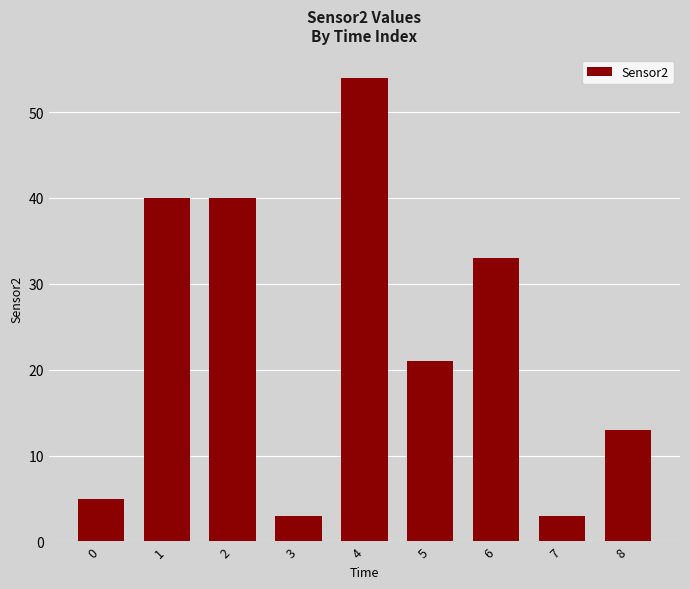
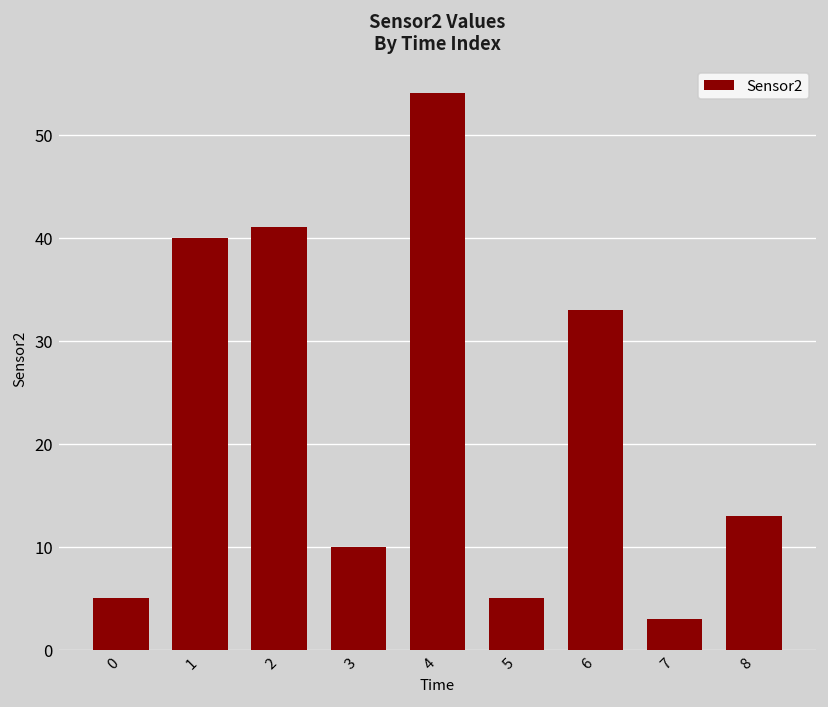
  {
    "0": 5,
    "1": 40,
-   "2": 40,
-   "3": 3,
+   "2": 41,
+   "3": 10,
    "4": 54,
-   "5": 21,
+   "5": 5,
    "6": 33,
    "7": 3,
    "8": 13
  }
